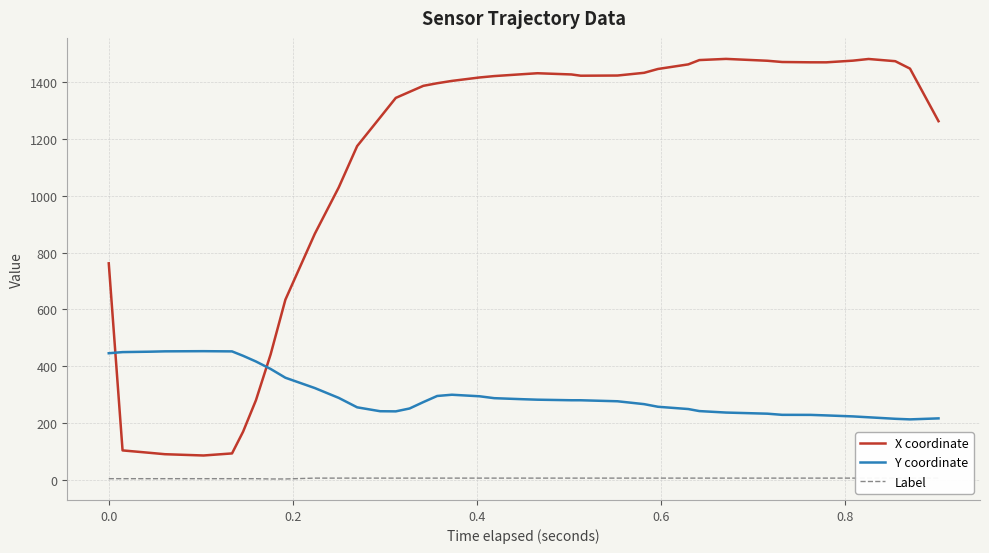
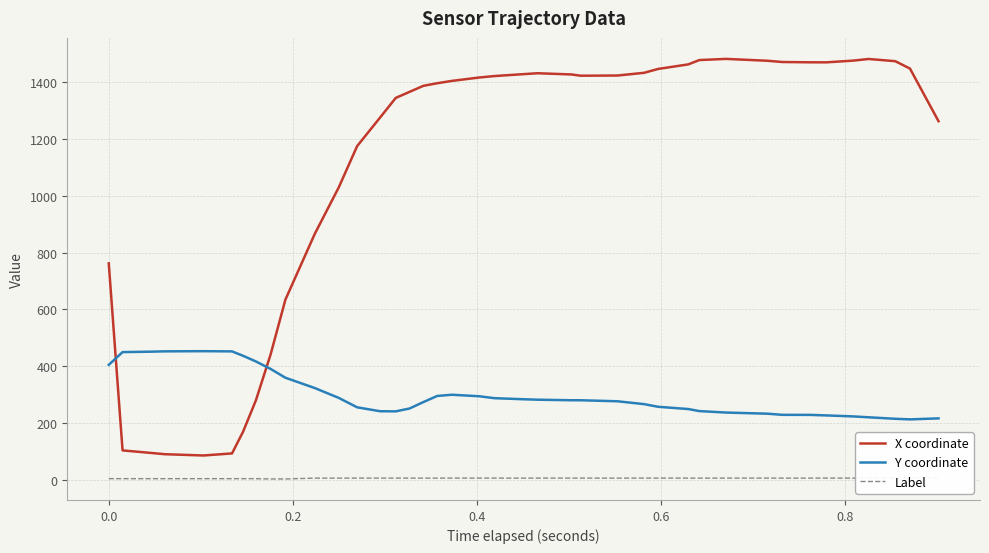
  {
    "X coordinate": {
      "0.0": 760
    },
    "Y coordinate": {
-     "0.0": 450
+     "0.0": 400
    },
    "Label": {
      "0.0": 0
    }
  }
